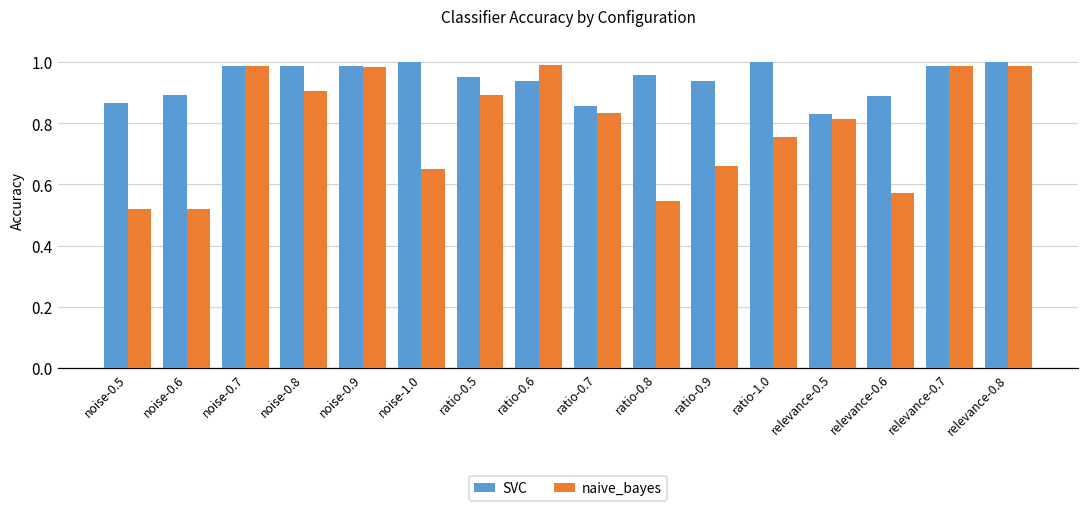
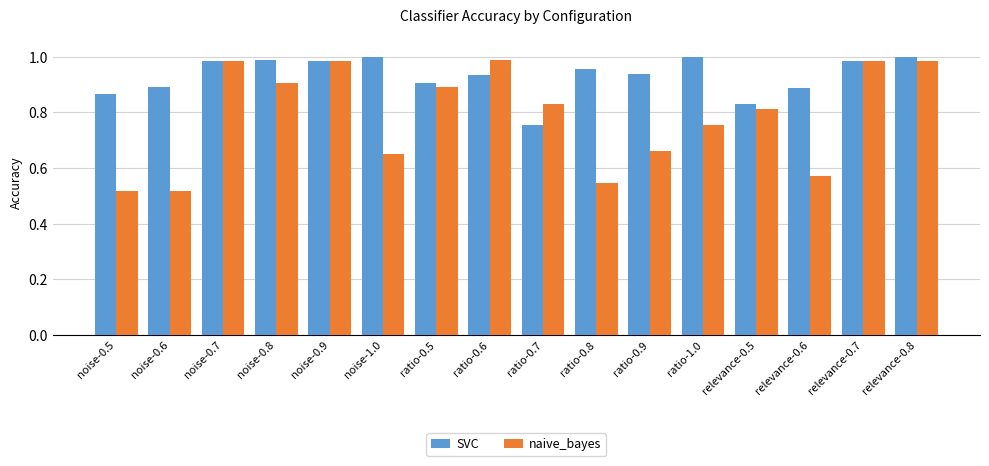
  {
    "SVC": {
      "noise-0.5": 0.87,
      "noise-0.6": 0.89,
      "noise-0.7": 0.99,
      "noise-0.8": 0.99,
      "noise-0.9": 0.99,
      "noise-1.0": 1.00,
-     "ratio-0.5": 0.95,
+     "ratio-0.5": 0.91,
      "ratio-0.6": 0.94,
-     "ratio-0.7": 0.86,
+     "ratio-0.7": 0.75,
      "ratio-0.8": 0.96,
      "ratio-0.9": 0.94,
      "ratio-1.0": 1.00,
      "relevance-0.5": 0.83,
      "relevance-0.6": 0.89,
      "relevance-0.7": 0.99,
      "relevance-0.8": 1.00
    },
    "naive_bayes": {
      "noise-0.5": 0.52,
      "noise-0.6": 0.52,
      "noise-0.7": 0.99,
      "noise-0.8": 0.91,
      "noise-0.9": 0.98,
      "noise-1.0": 0.65,
      "ratio-0.5": 0.89,
      "ratio-0.6": 0.99,
      "ratio-0.7": 0.83,
      "ratio-0.8": 0.55,
      "ratio-0.9": 0.66,
      "ratio-1.0": 0.76,
      "relevance-0.5": 0.81,
      "relevance-0.6": 0.57,
      "relevance-0.7": 0.99,
      "relevance-0.8": 0.99
    }
  }
